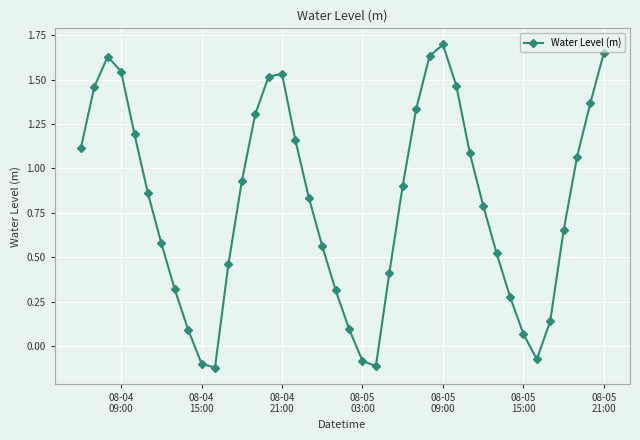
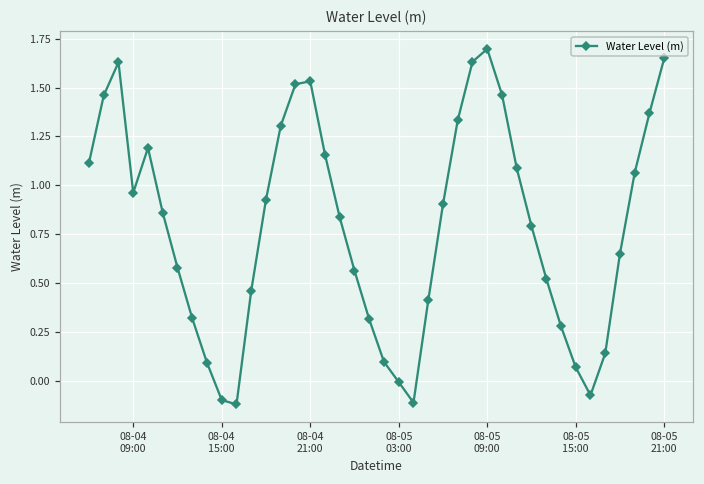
  {
-   "08-04 09:00": 1.54,
+   "08-04 09:00": 0.96,
    "08-04 15:00": -0.10,
    "08-04 21:00": 1.53,
-   "08-05 03:00": -0.08,
+   "08-05 03:00": -0.01,
    "08-05 09:00": 1.70,
    "08-05 15:00": 0.07,
    "08-05 21:00": 1.65
  }
